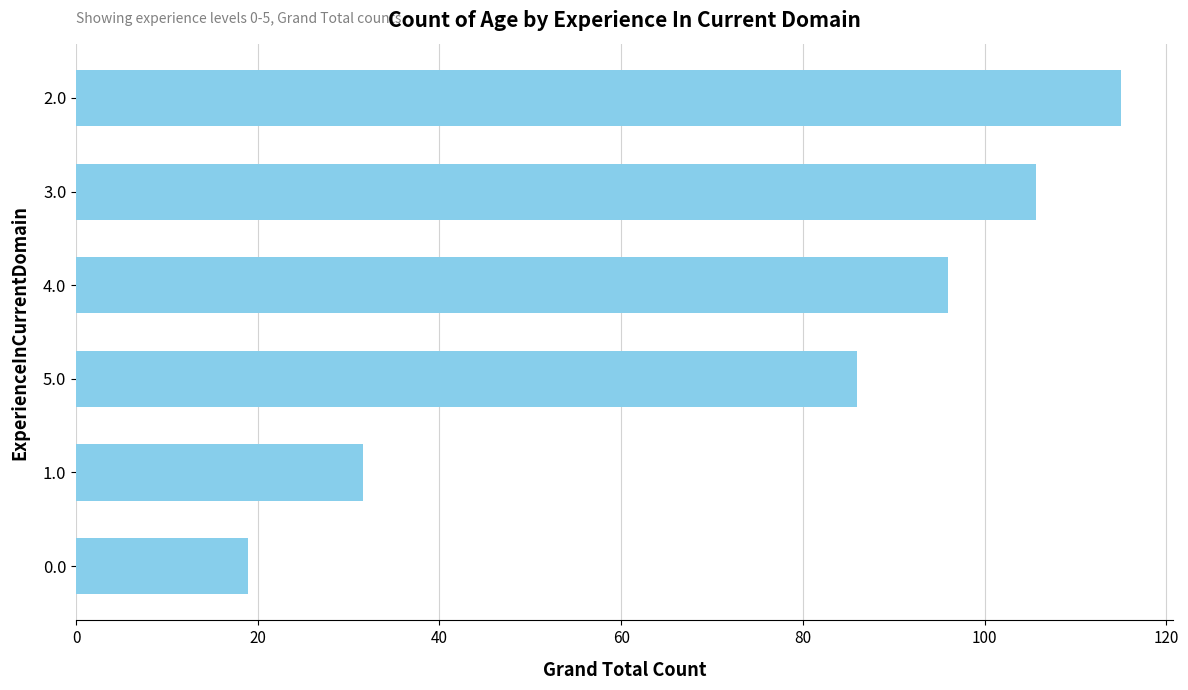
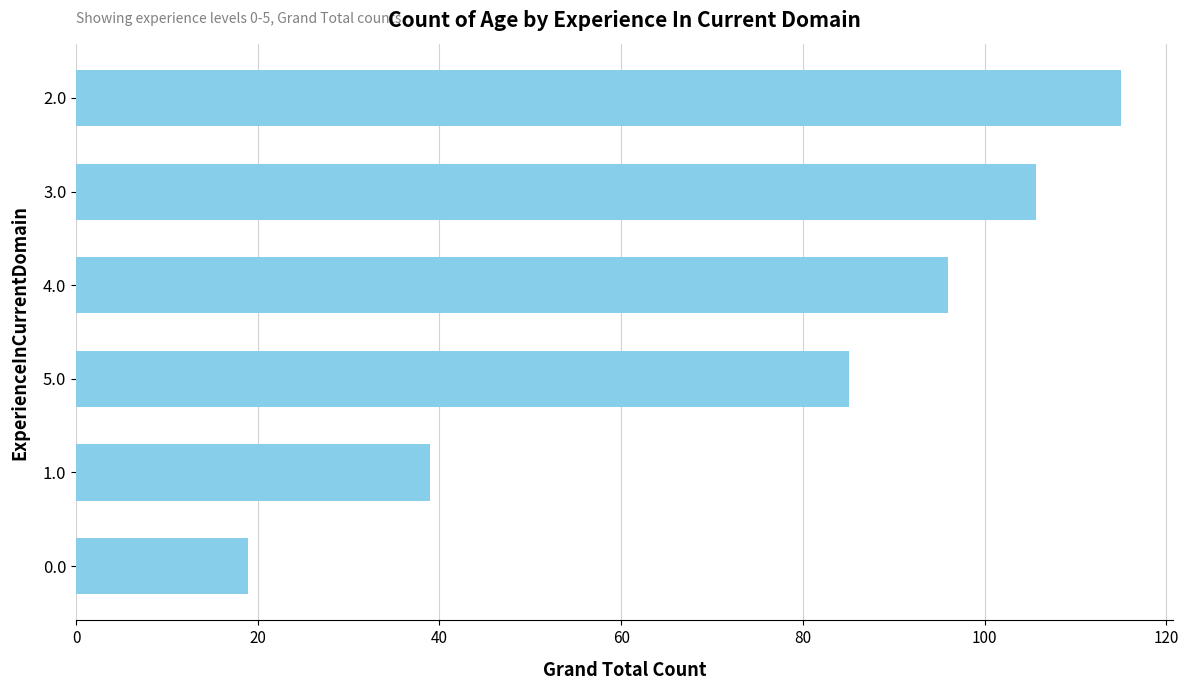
  {
    "2.0": 115,
    "3.0": 106,
    "4.0": 96,
-   "5.0": 86,
-   "1.0": 32,
+   "5.0": 85,
+   "1.0": 39,
    "0.0": 19
  }
